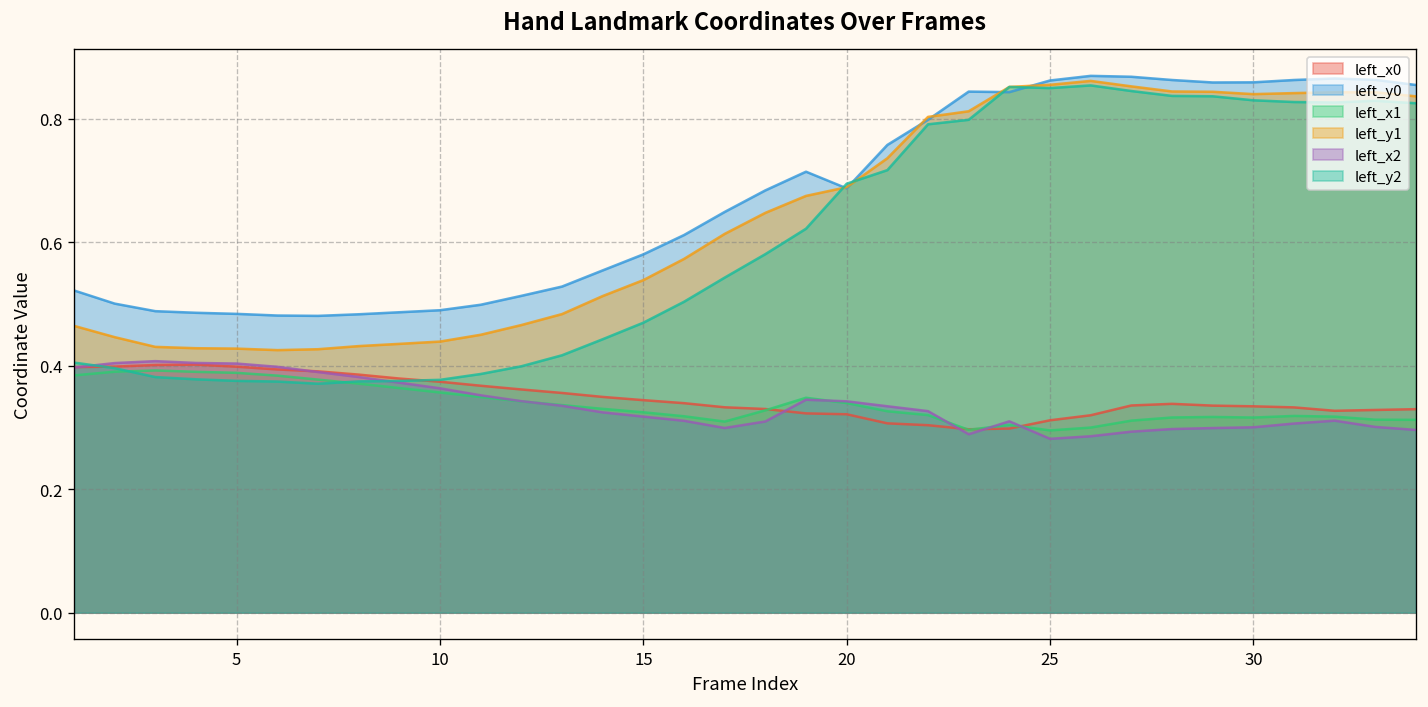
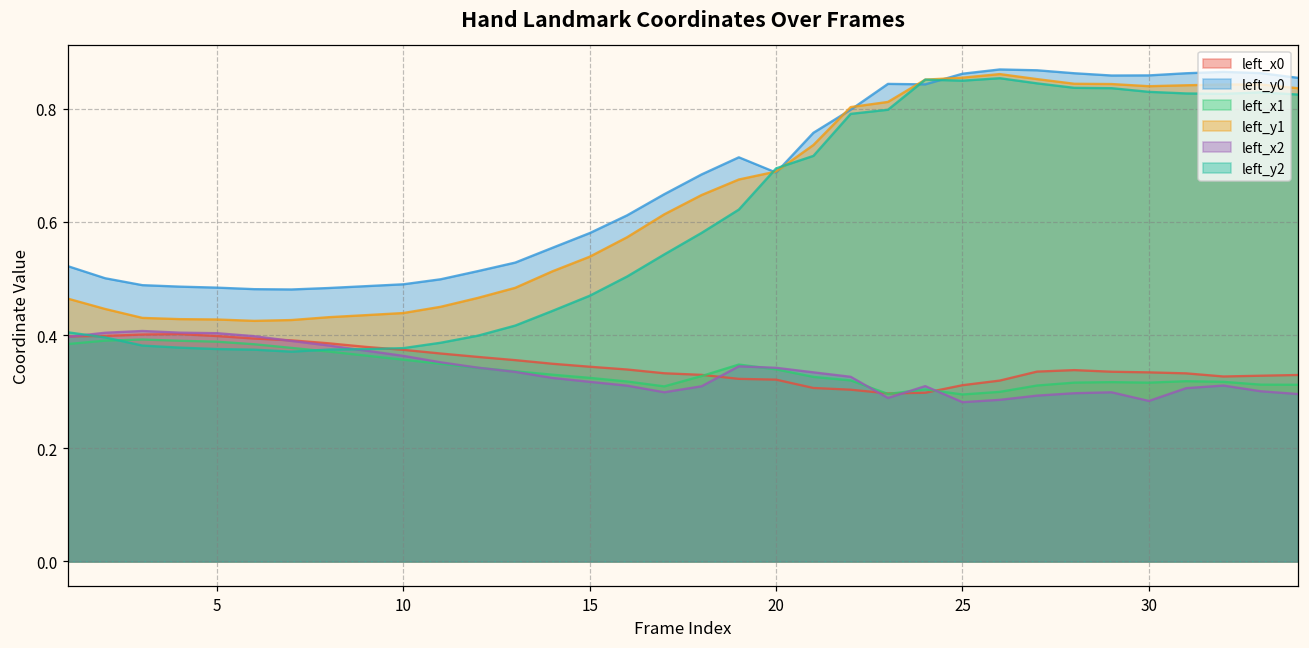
  {
    "left_x2": {
      "5": 0.40,
      "10": 0.36,
      "15": 0.32,
      "25": 0.28,
-     "30": 0.30
+     "30": 0.28
    }
  }
